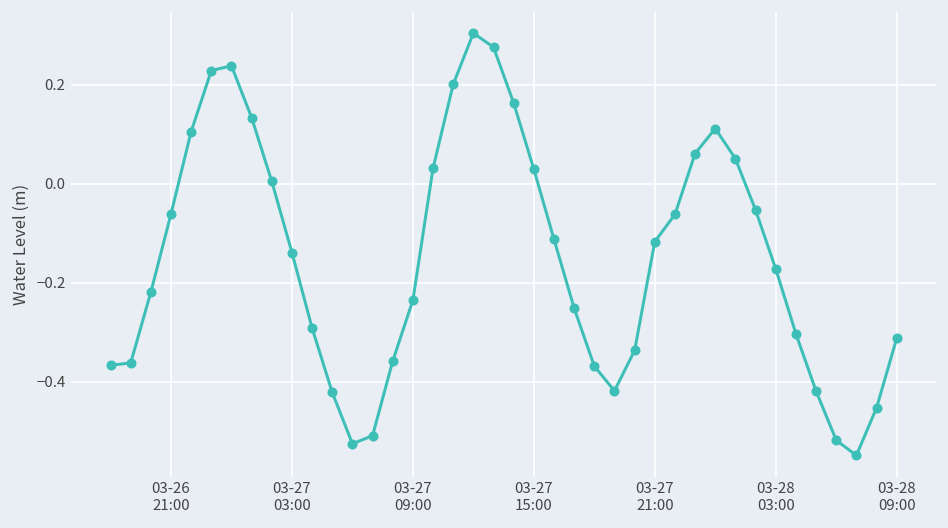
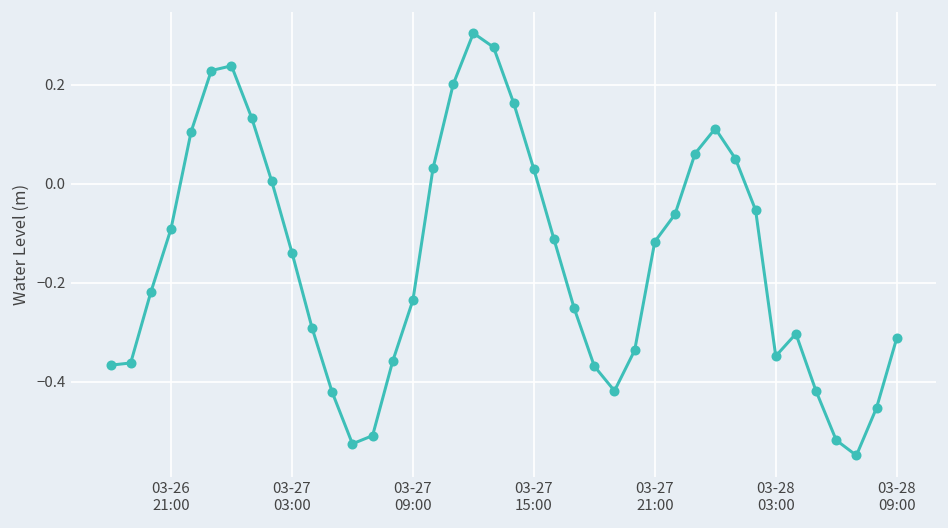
  {
-   "03-26 21:00": -0.06,
+   "03-26 21:00": -0.09,
    "03-27 03:00": -0.14,
    "03-27 09:00": -0.24,
    "03-27 15:00": 0.03,
    "03-27 21:00": -0.12,
-   "03-28 03:00": -0.17,
+   "03-28 03:00": -0.35,
    "03-28 09:00": -0.31
  }
